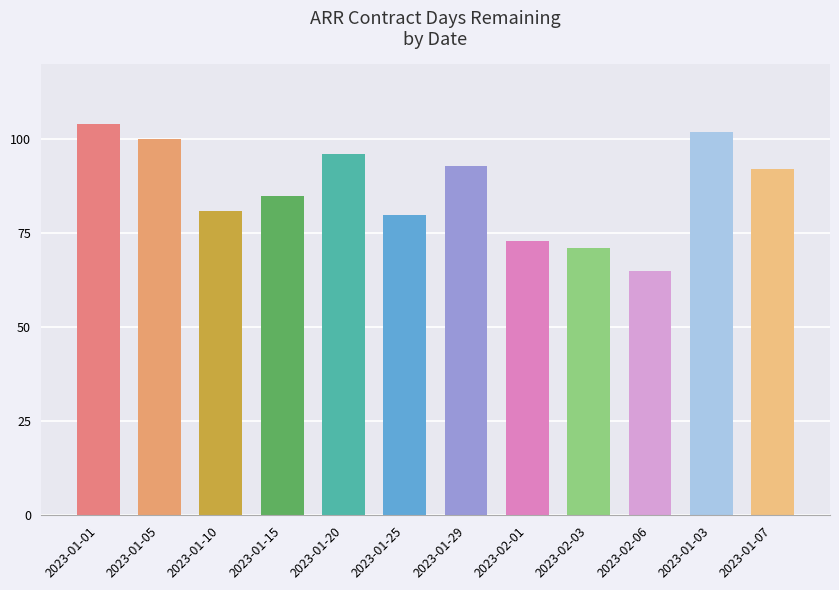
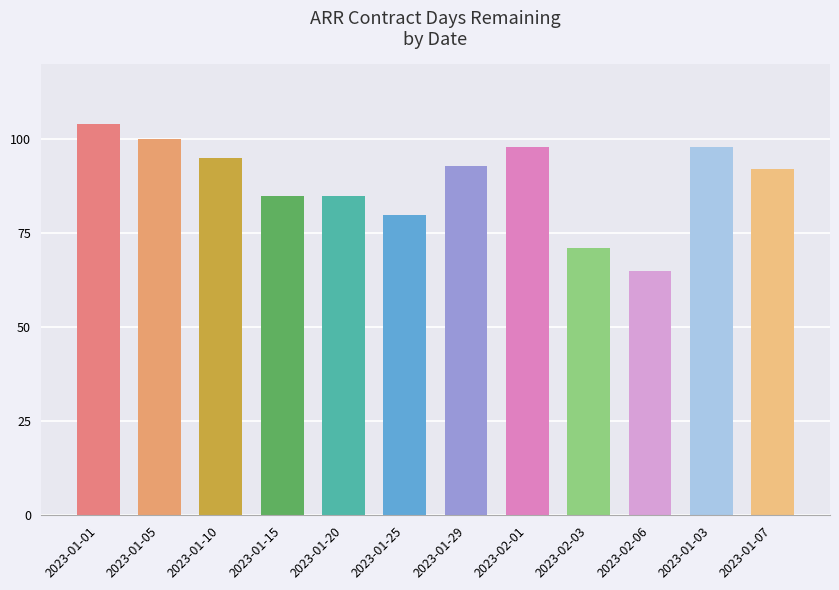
  {
    "2023-01-01": 104,
    "2023-01-05": 100,
-   "2023-01-10": 81,
+   "2023-01-10": 95,
    "2023-01-15": 85,
-   "2023-01-20": 96,
+   "2023-01-20": 85,
    "2023-01-25": 80,
    "2023-01-29": 93,
-   "2023-02-01": 73,
+   "2023-02-01": 98,
    "2023-02-03": 71,
    "2023-02-06": 65,
-   "2023-01-03": 102,
+   "2023-01-03": 98,
    "2023-01-07": 92
  }
